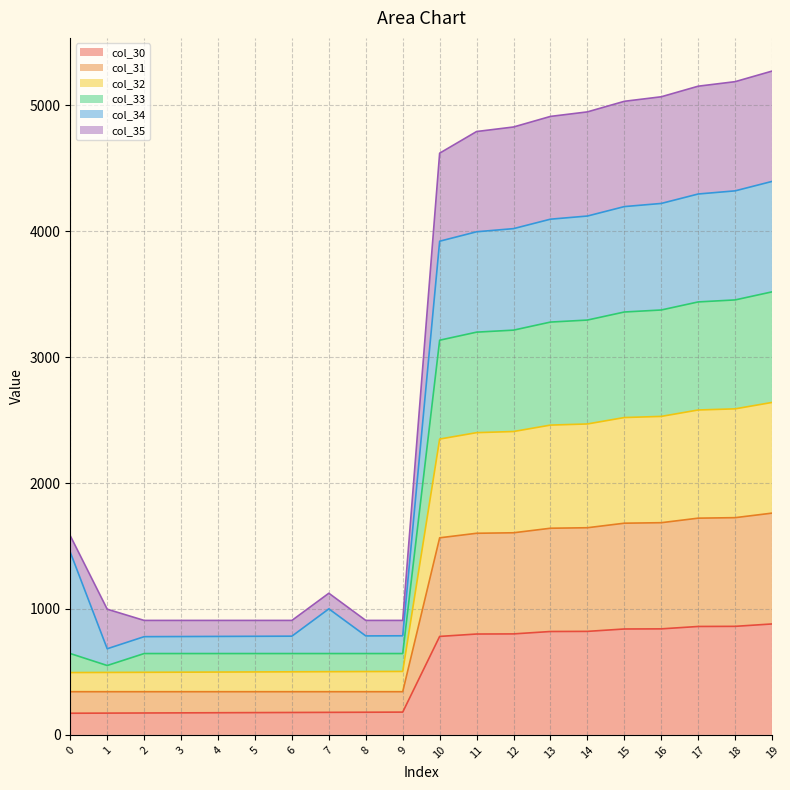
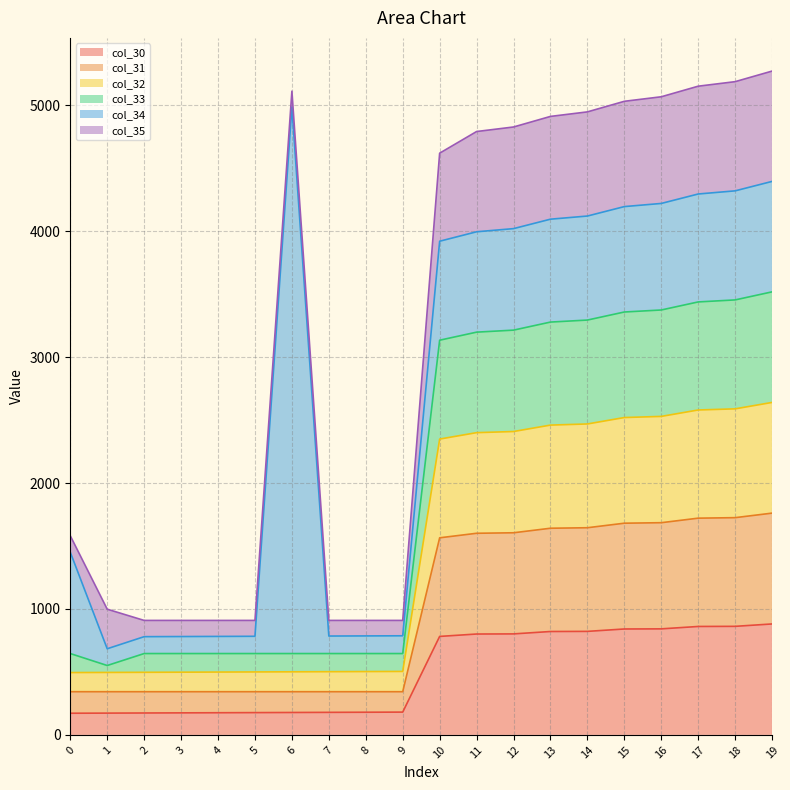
  {
    "col_33": {
      "0": 150,
      "1": 50,
      "2": 150,
      "3": 150,
      "4": 150,
      "5": 150,
      "6": 150,
      "7": 140,
      "8": 140,
      "9": 140,
      "10": 790,
      "11": 800,
      "12": 810,
      "13": 820,
      "14": 830,
      "15": 840,
      "16": 850,
      "17": 860,
      "18": 870,
      "19": 880
    },
    "col_34": {
      "0": 800,
      "1": 130,
      "2": 130,
      "3": 140,
      "4": 140,
      "5": 140,
-     "6": 140,
-     "7": 350,
+     "6": 4340,
+     "7": 140,
      "8": 140,
      "9": 140,
      "10": 790,
      "11": 800,
      "12": 810,
      "13": 820,
      "14": 830,
      "15": 840,
      "16": 850,
      "17": 860,
      "18": 870,
      "19": 880
    },
    "col_35": {
      "0": 130,
      "1": 310,
      "2": 130,
      "3": 130,
      "4": 130,
      "5": 130,
      "6": 130,
      "7": 120,
      "8": 120,
      "9": 120,
      "10": 700,
      "11": 800,
      "12": 810,
      "13": 820,
      "14": 830,
      "15": 840,
      "16": 850,
      "17": 860,
      "18": 870,
      "19": 880
    }
  }
